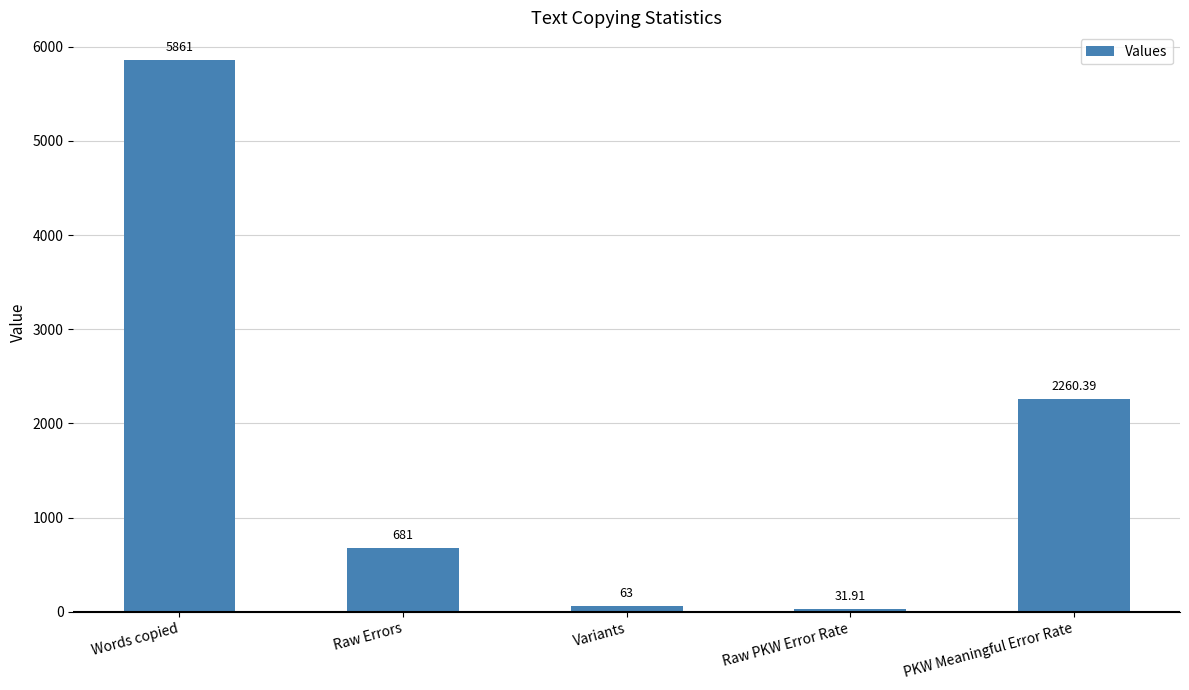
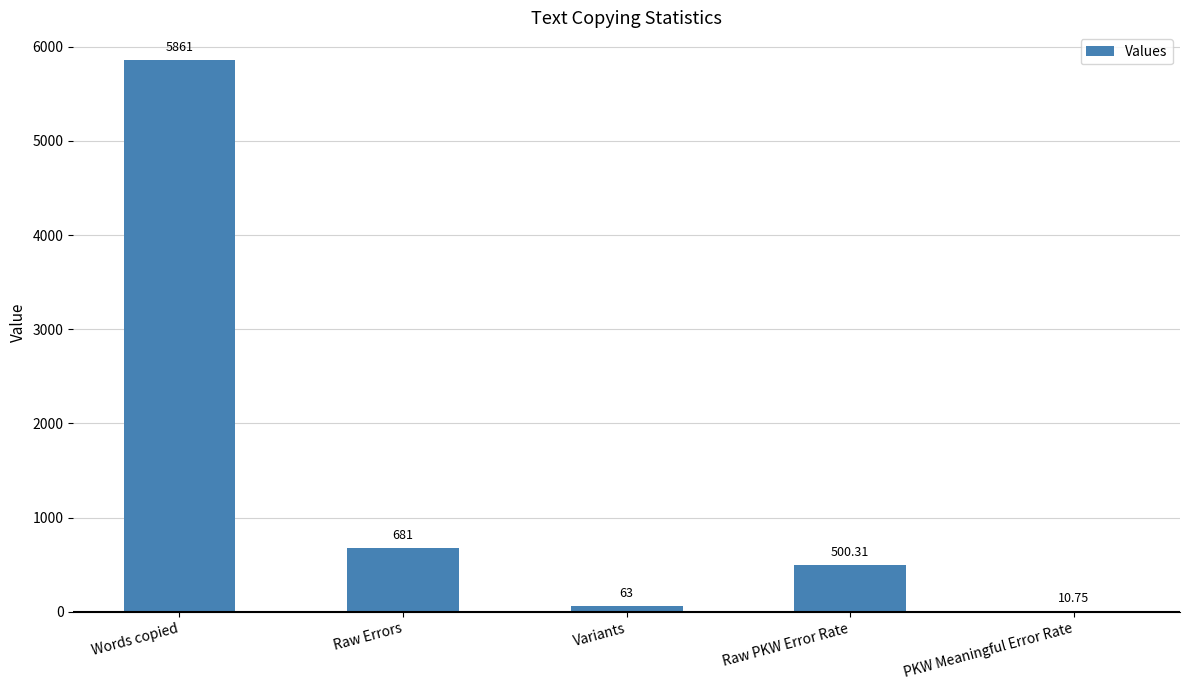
  {
    "Words copied": 5861,
    "Raw Errors": 681,
    "Variants": 63,
-   "Raw PKW Error Rate": 31.91,
-   "PKW Meaningful Error Rate": 2260.39
+   "Raw PKW Error Rate": 500.31,
+   "PKW Meaningful Error Rate": 10.75
  }
